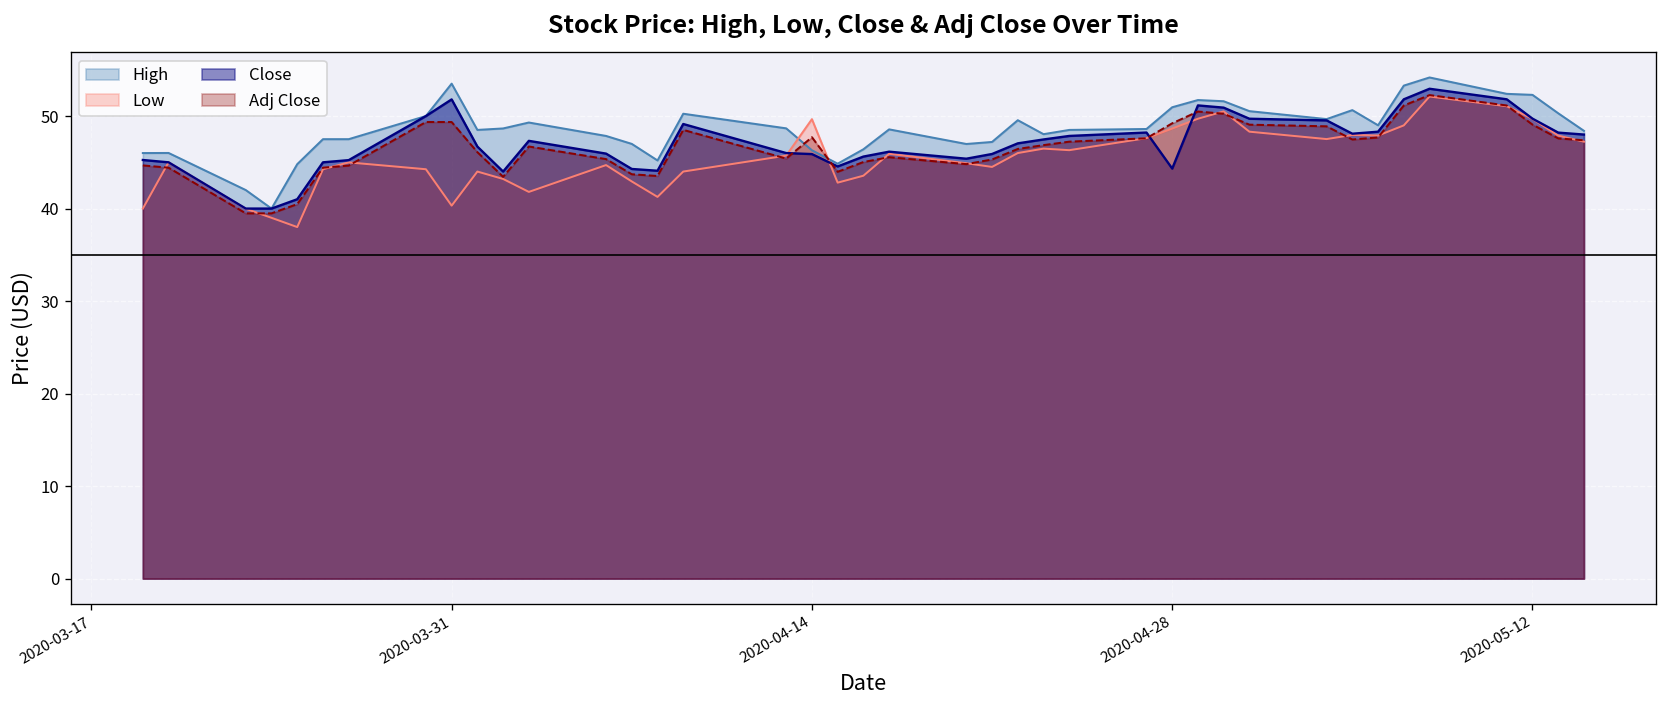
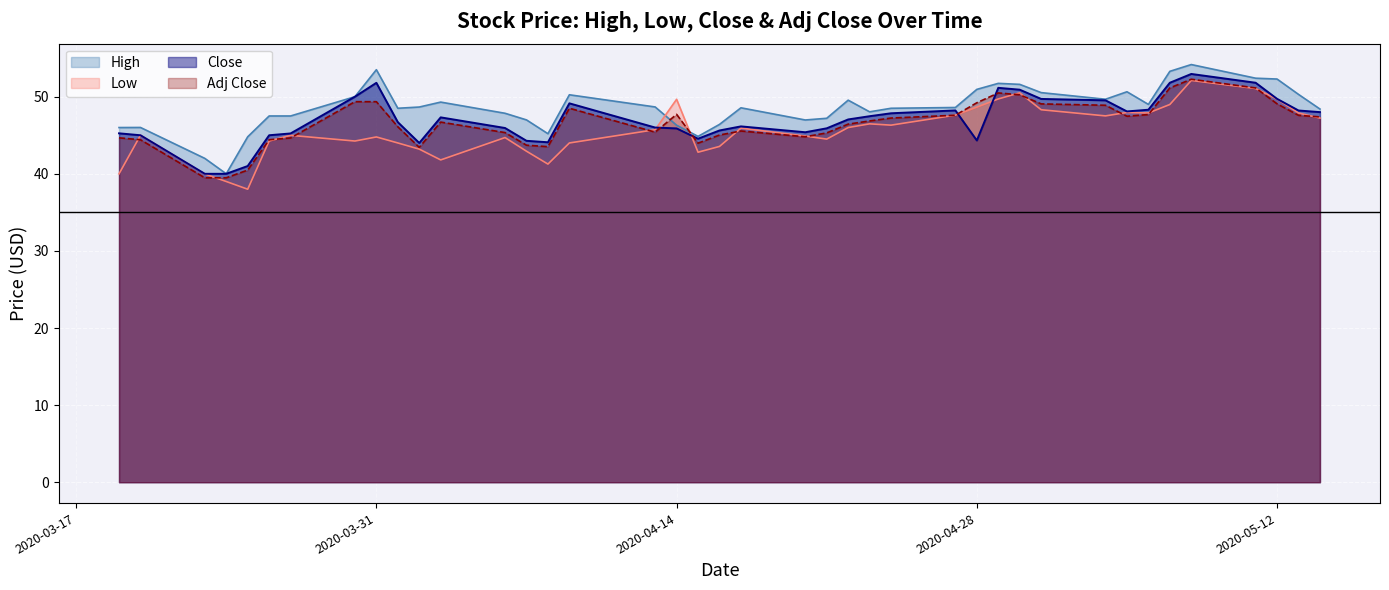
  {
    "High": {
      "2020-03-31": 54,
      "2020-04-14": 46,
      "2020-04-28": 51,
      "2020-05-12": 52
    },
    "Low": {
-     "2020-03-31": 40,
+     "2020-03-31": 45,
      "2020-04-14": 50,
      "2020-04-28": 49
    },
    "Close": {
      "2020-03-31": 52,
      "2020-04-14": 46,
      "2020-04-28": 44
    },
    "Adj Close": {
      "2020-03-31": 49,
      "2020-04-14": 48,
      "2020-04-28": 49,
      "2020-05-12": 49
    }
  }
